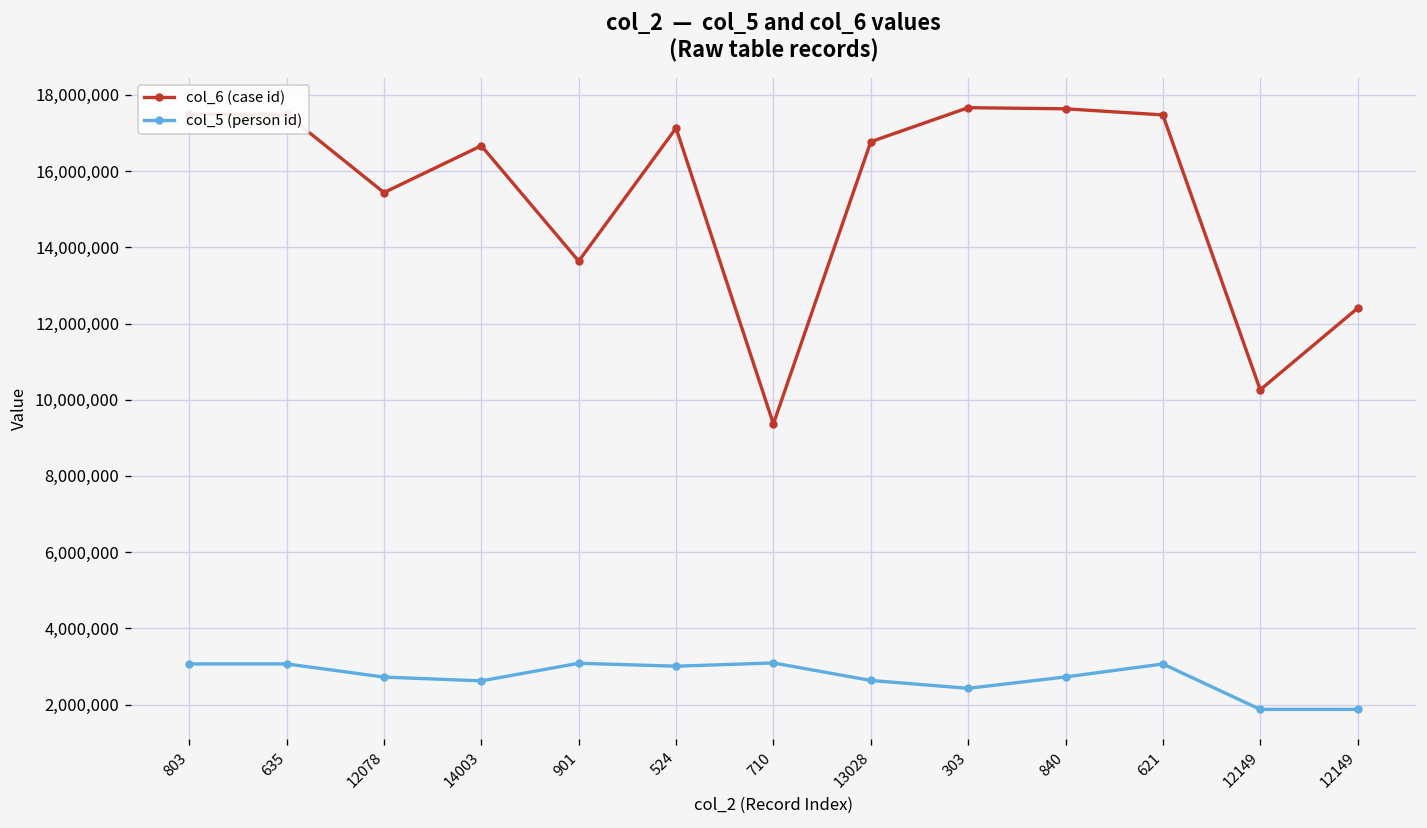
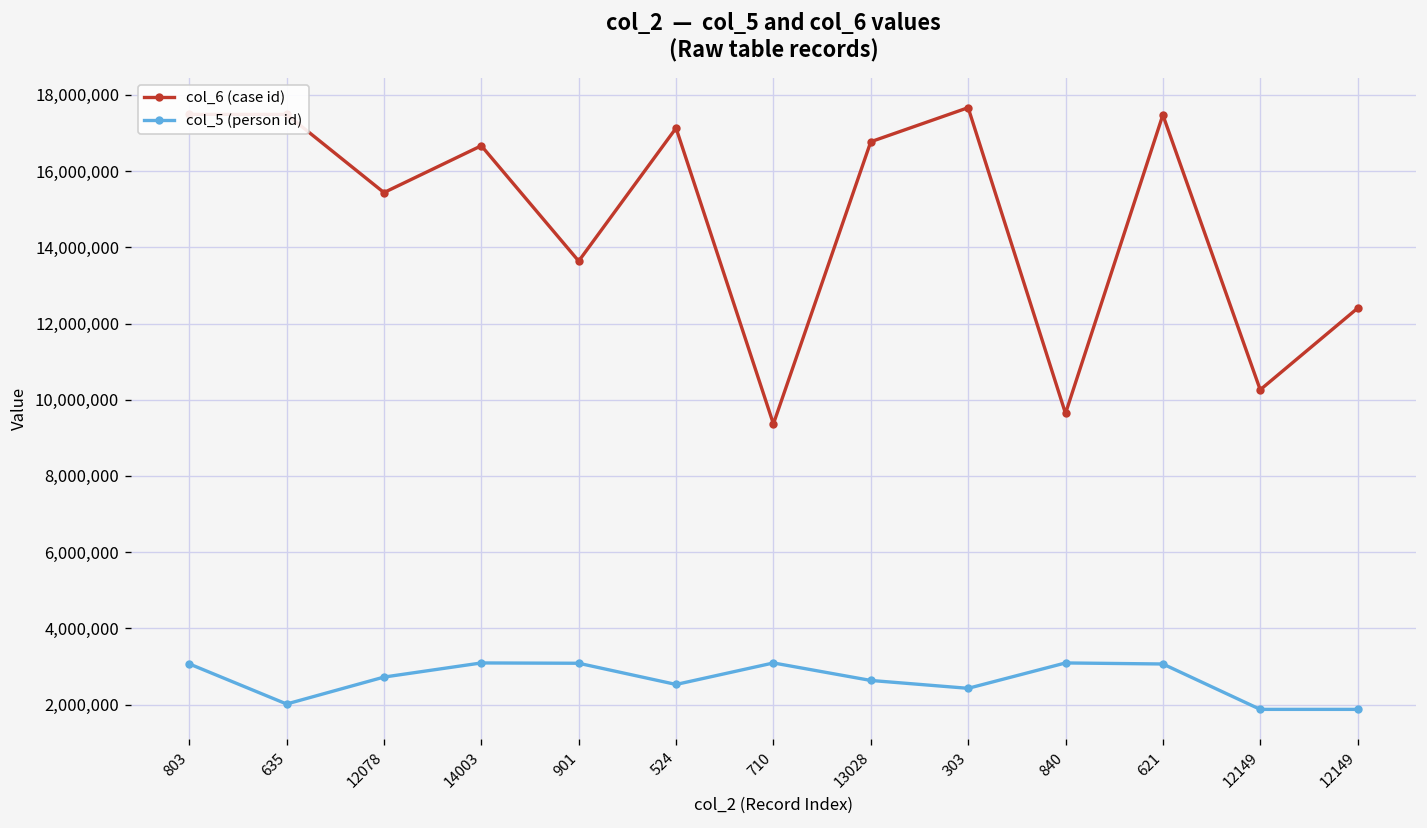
  {
    "col_6 (case id)": {
      "12078": "15,400,000",
      "14003": "16,700,000",
      "901": "13,600,000",
      "524": "17,100,000",
      "710": "9,400,000",
      "13028": "16,800,000",
      "303": "17,700,000",
-     "840": "17,600,000",
+     "840": "9,600,000",
      "621": "17,500,000"
    },
    "col_5 (person id)": {
      "803": "3,100,000",
-     "635": "3,100,000",
+     "635": "2,000,000",
      "12078": "2,700,000",
-     "14003": "2,600,000",
+     "14003": "3,100,000",
      "901": "3,100,000",
-     "524": "3,000,000",
+     "524": "2,500,000",
      "710": "3,100,000",
      "13028": "2,600,000",
      "303": "2,400,000",
-     "840": "2,700,000",
+     "840": "3,100,000",
      "621": "3,100,000"
    }
  }
